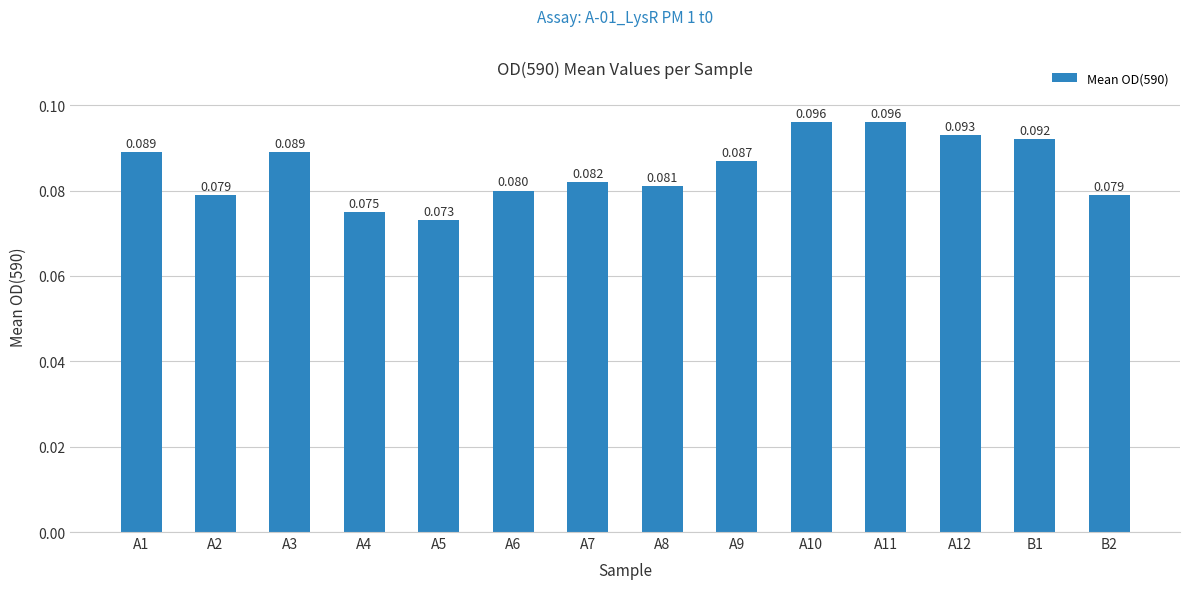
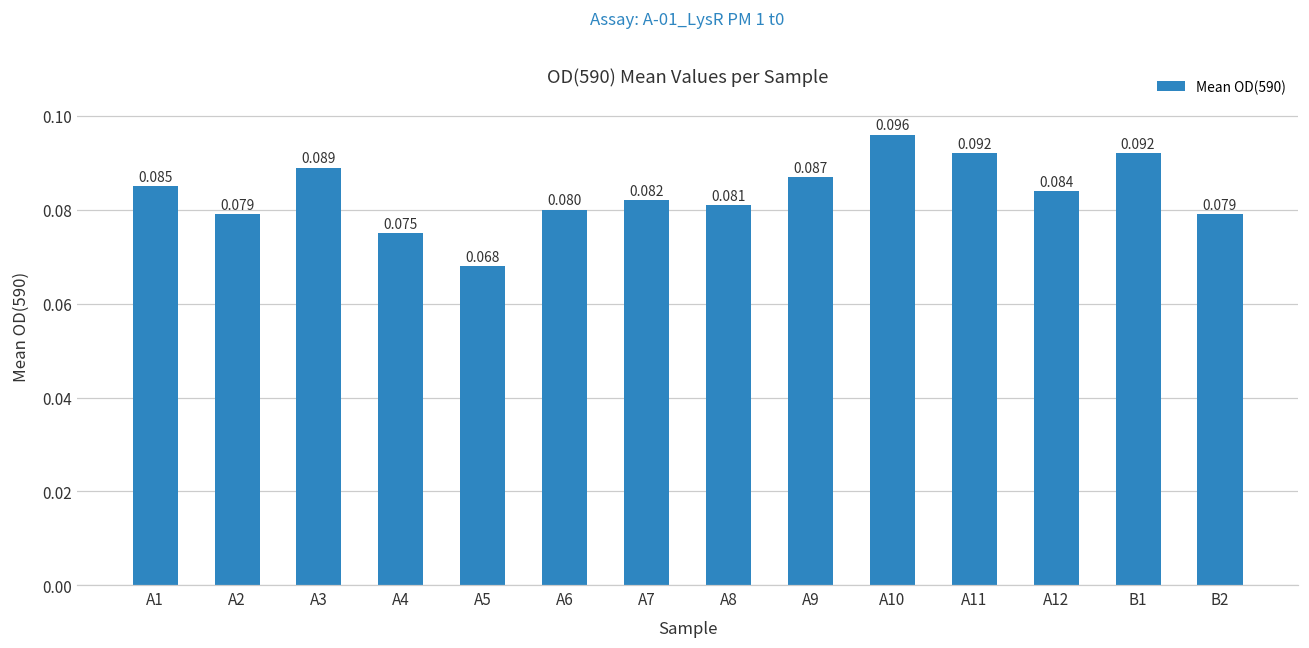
  {
-   "A1": 0.089,
+   "A1": 0.085,
    "A2": 0.079,
    "A3": 0.089,
    "A4": 0.075,
-   "A5": 0.073,
+   "A5": 0.068,
    "A6": 0.080,
    "A7": 0.082,
    "A8": 0.081,
    "A9": 0.087,
    "A10": 0.096,
-   "A11": 0.096,
-   "A12": 0.093,
+   "A11": 0.092,
+   "A12": 0.084,
    "B1": 0.092,
    "B2": 0.079
  }
